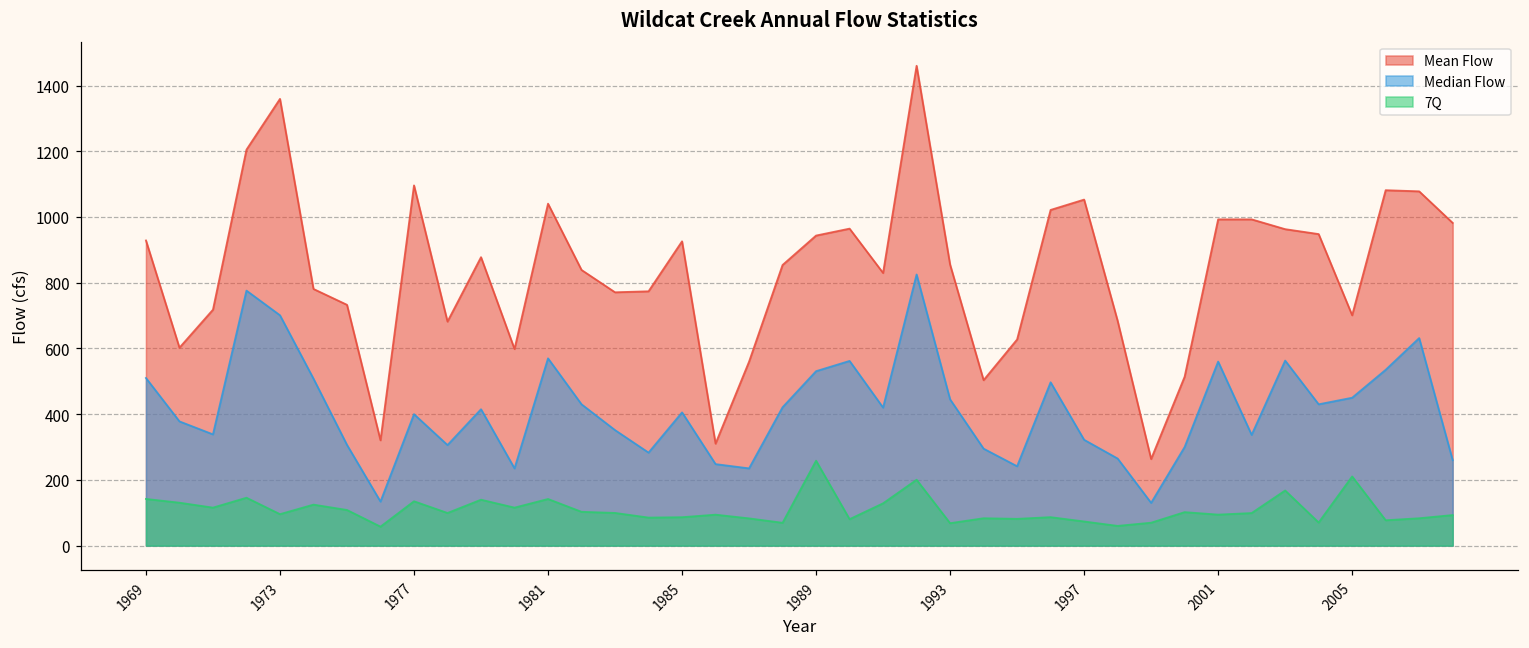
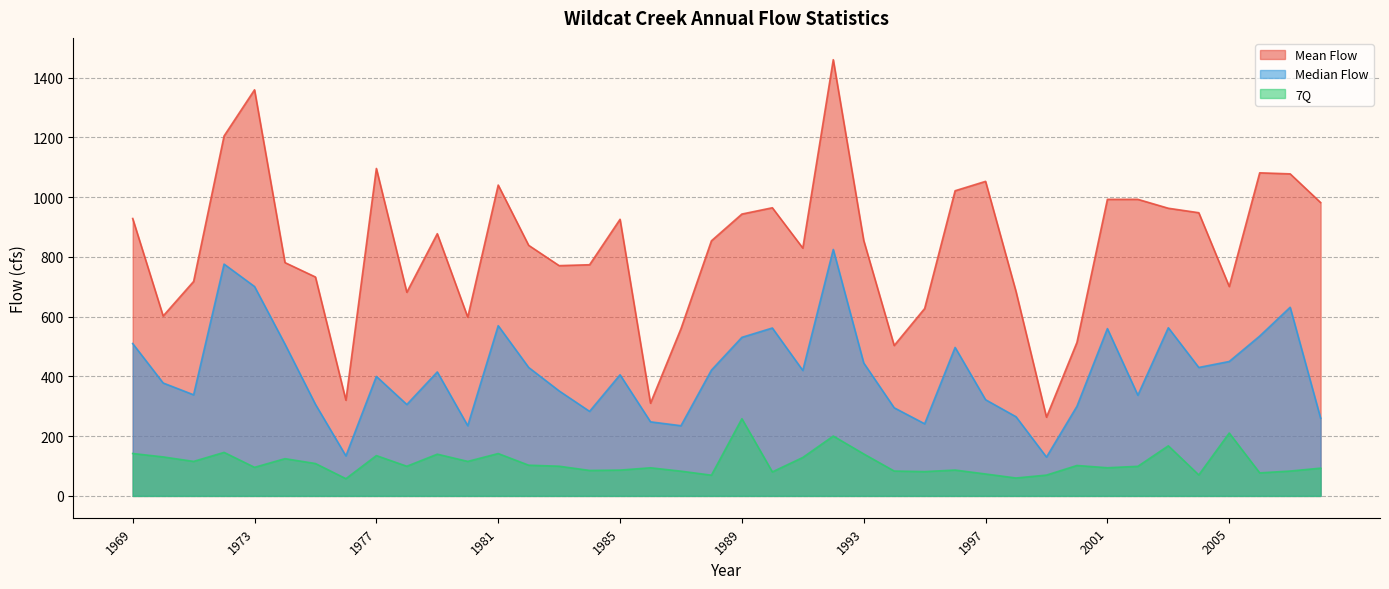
  {
    "Mean Flow": {
      "1969": 930,
      "1973": 1360,
      "1977": 1100,
      "1981": 1040,
      "1985": 930,
      "1989": 940,
      "1993": 860,
      "1997": 1050,
      "2001": 990,
      "2005": 700
    },
    "Median Flow": {
      "1969": 510,
      "1973": 700,
      "1977": 400,
      "1981": 570,
      "1985": 410,
      "1989": 530,
      "1993": 450,
      "1997": 320,
      "2001": 560,
      "2005": 450
    },
    "7Q": {
      "1969": 140,
      "1973": 100,
      "1977": 130,
      "1981": 140,
      "1985": 90,
      "1989": 260,
-     "1993": 70,
+     "1993": 140,
      "1997": 70,
      "2001": 90,
      "2005": 210
    }
  }
